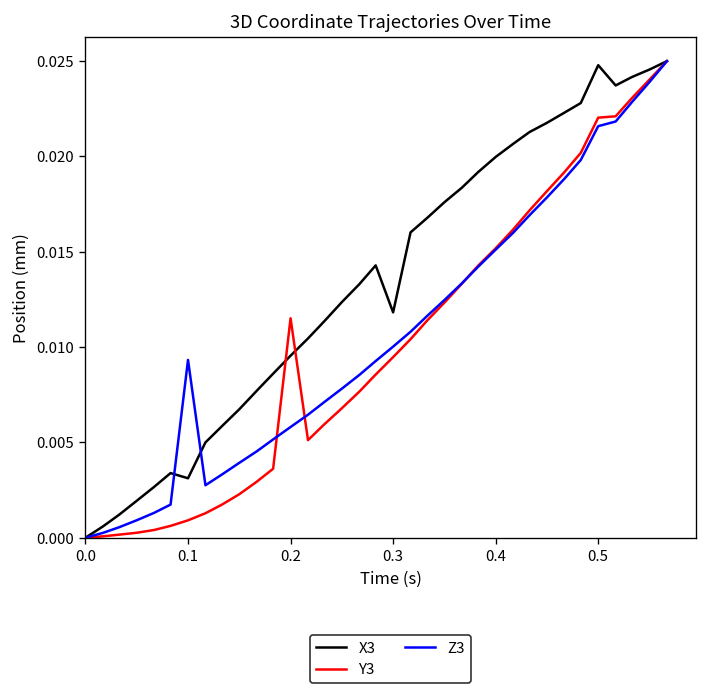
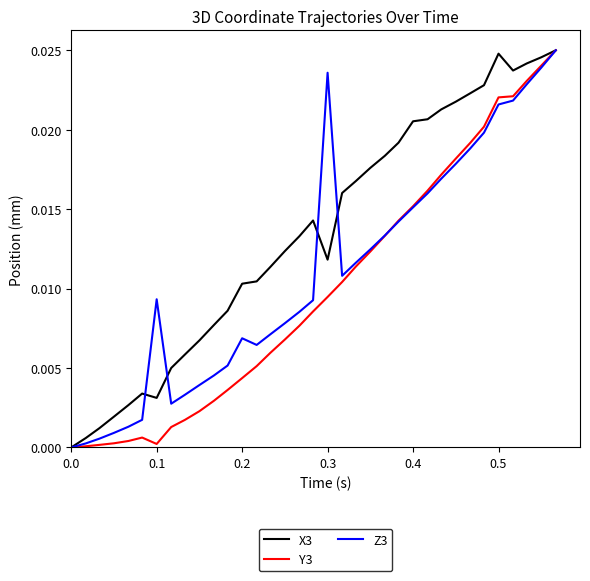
  {
    "X3": {
      "0.1": 0.0031,
-     "0.2": 0.0095,
+     "0.2": 0.0103,
      "0.3": 0.0118,
-     "0.4": 0.0200,
+     "0.4": 0.0205,
      "0.5": 0.0248
    },
    "Y3": {
-     "0.1": 0.0009,
-     "0.2": 0.0115,
+     "0.1": 0.0002,
+     "0.2": 0.0044,
      "0.3": 0.0095,
      "0.5": 0.0220
    },
    "Z3": {
      "0.1": 0.0093,
-     "0.2": 0.0058,
-     "0.3": 0.0100,
+     "0.2": 0.0069,
+     "0.3": 0.0236,
      "0.5": 0.0216
    }
  }
